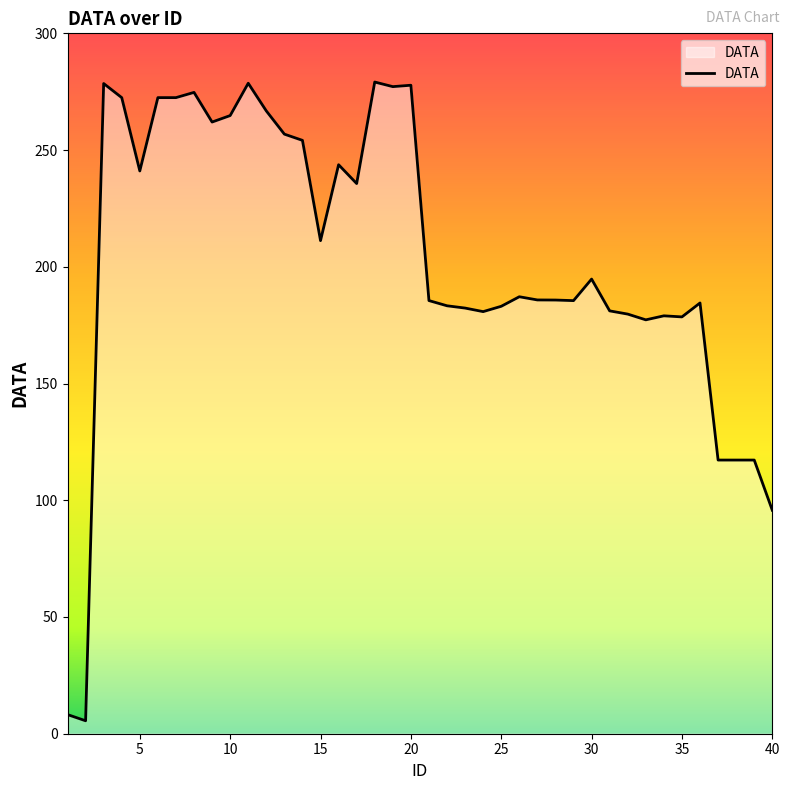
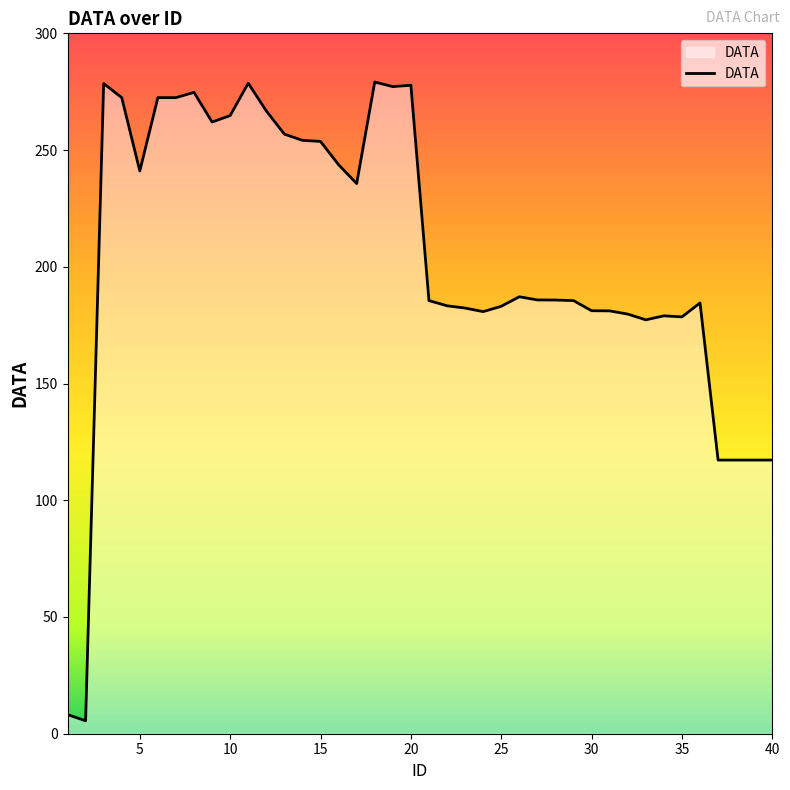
  {
    "5": 241,
    "10": 265,
-   "15": 211,
+   "15": 254,
    "20": 278,
    "25": 183,
-   "30": 195,
+   "30": 181,
    "35": 179,
-   "40": 96
+   "40": 117
  }
